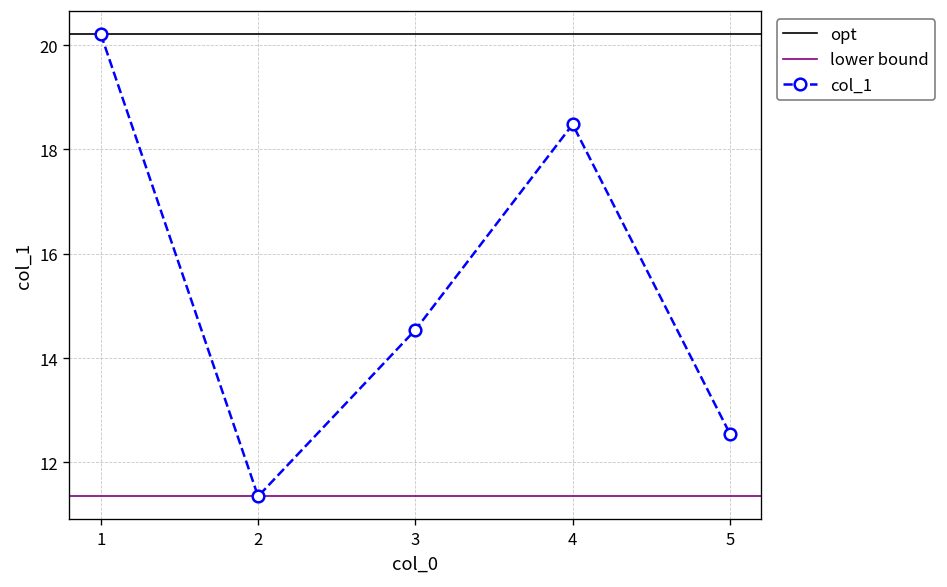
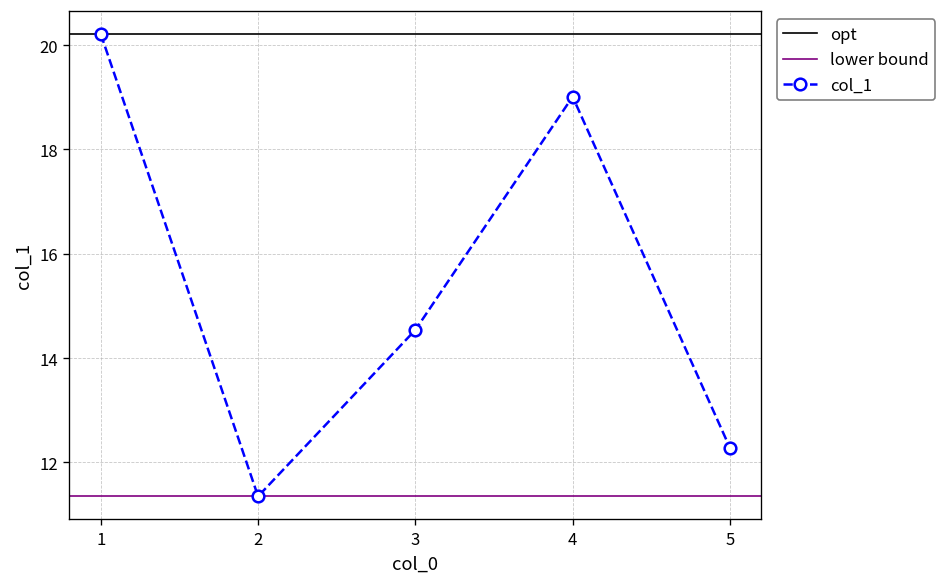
  {
    "1": 20.2,
    "2": 11.4,
    "3": 14.5,
-   "4": 18.5,
-   "5": 12.6
+   "4": 19.0,
+   "5": 12.3
  }
